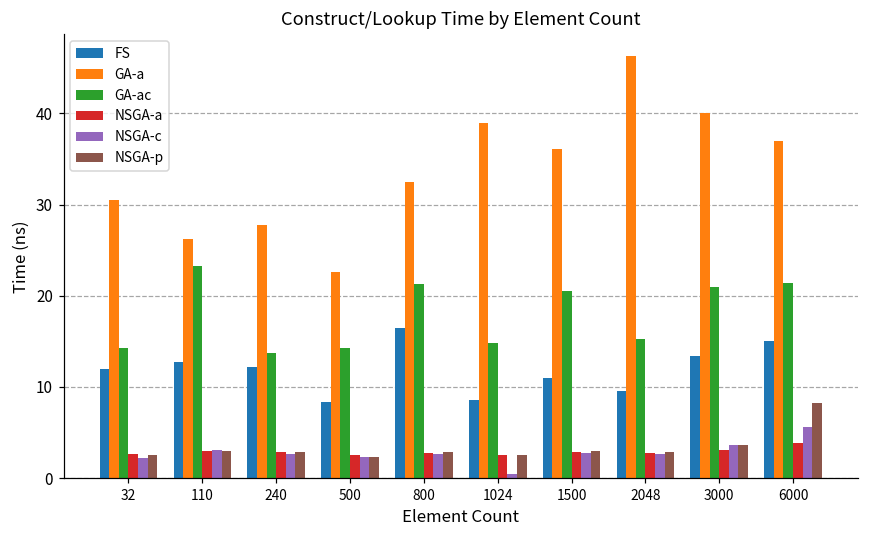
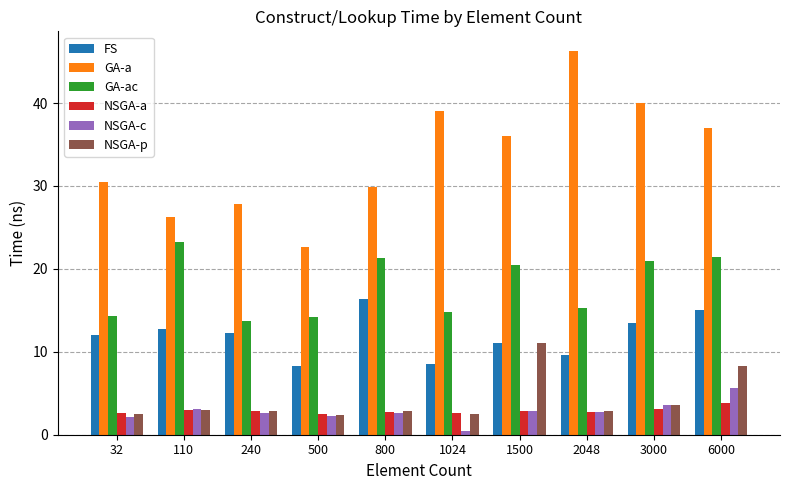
  {
    "FS": {
      "32": 12,
      "110": 13,
      "240": 12,
      "500": 8,
      "800": 16,
      "1024": 9,
      "1500": 11,
      "2048": 10,
      "3000": 13,
      "6000": 15
    },
    "GA-a": {
      "32": 30,
      "110": 26,
      "240": 28,
      "500": 23,
-     "800": 32,
+     "800": 30,
      "1024": 39,
      "1500": 36,
      "2048": 46,
      "3000": 40,
      "6000": 37
    },
    "GA-ac": {
      "32": 14,
      "110": 23,
      "240": 14,
      "500": 14,
      "800": 21,
      "1024": 15,
      "1500": 20,
      "2048": 15,
      "3000": 21,
      "6000": 21
    },
    "NSGA-a": {
      "32": 3,
      "110": 3,
      "240": 3,
      "500": 2,
      "800": 3,
      "1024": 3,
      "1500": 3,
      "2048": 3,
      "3000": 3,
      "6000": 4
    },
    "NSGA-c": {
      "32": 2,
      "110": 3,
      "240": 3,
      "500": 2,
      "800": 3,
      "1024": 1,
      "1500": 3,
      "2048": 3,
      "3000": 4,
      "6000": 6
    },
    "NSGA-p": {
      "32": 3,
      "110": 3,
      "240": 3,
      "500": 2,
      "800": 3,
      "1024": 3,
-     "1500": 3,
+     "1500": 11,
      "2048": 3,
      "3000": 4,
      "6000": 8
    }
  }
